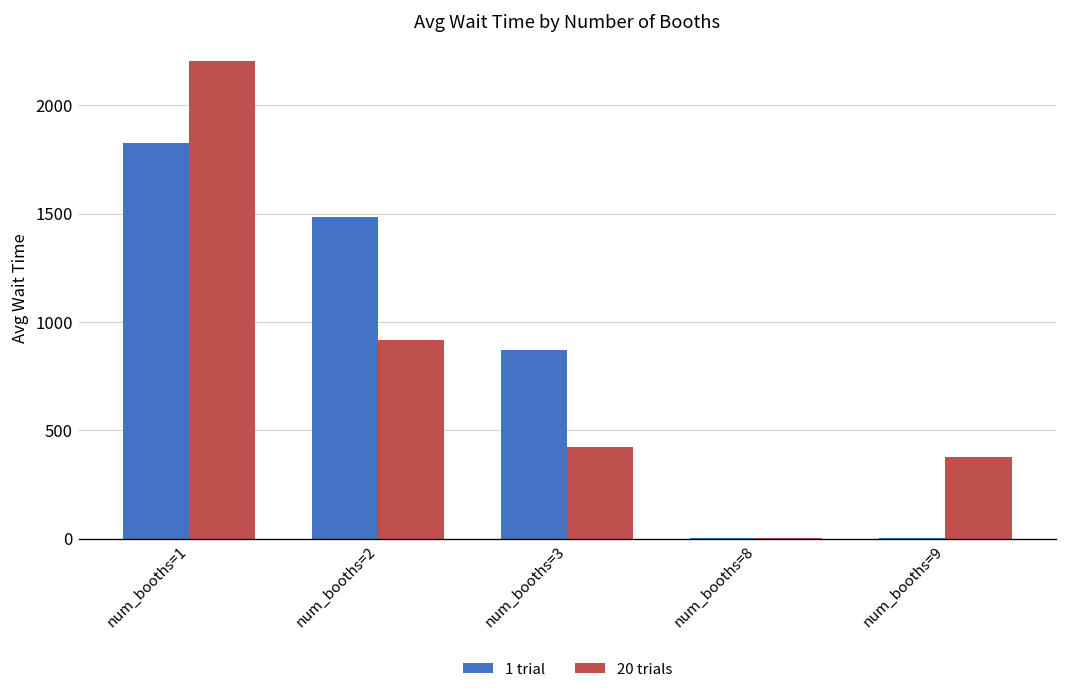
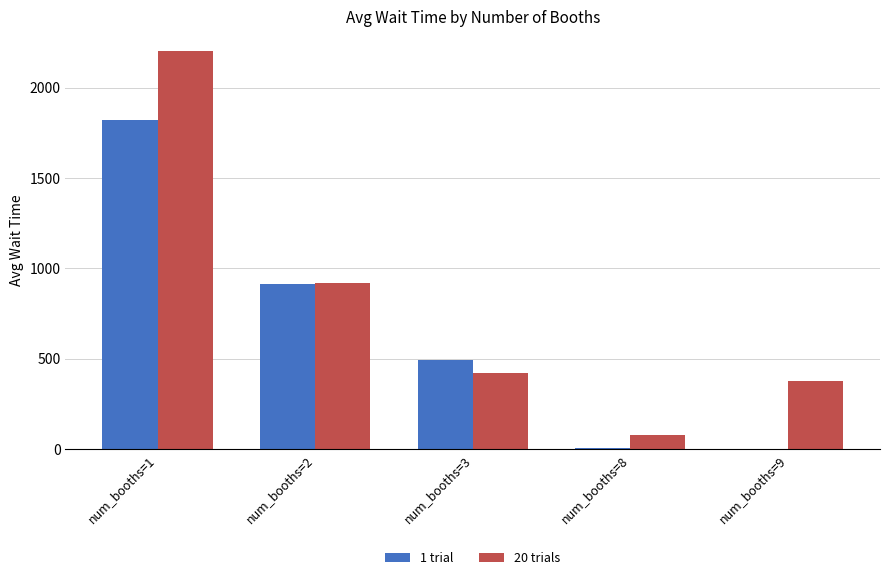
  {
    "1 trial": {
      "num_booths=1": 1820,
-     "num_booths=2": 1490,
-     "num_booths=3": 870
+     "num_booths=2": 910,
+     "num_booths=3": 490
    },
    "20 trials": {
      "num_booths=1": 2200,
      "num_booths=2": 920,
      "num_booths=3": 420,
-     "num_booths=8": 0,
+     "num_booths=8": 80,
      "num_booths=9": 380
    }
  }
